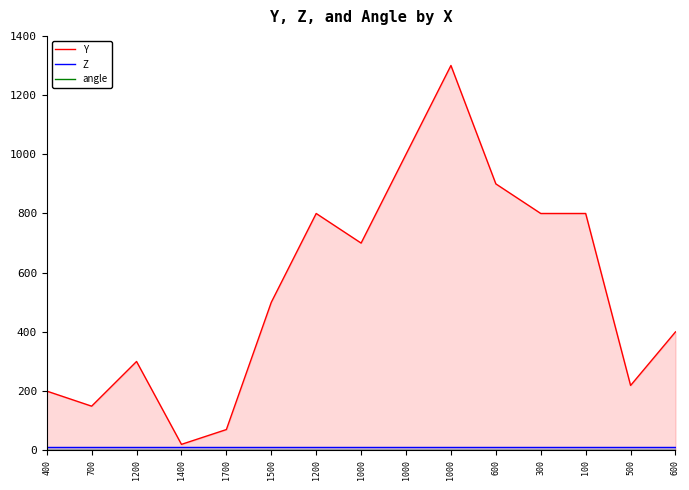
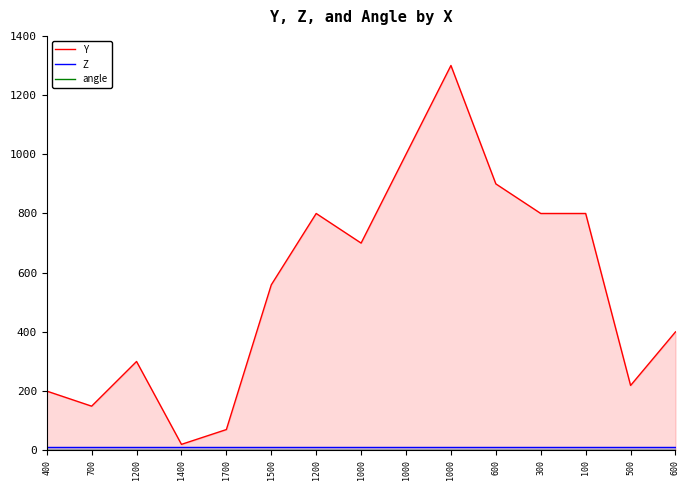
  {
    "Y": {
      "400": 200,
      "700": 150,
      "1400": 20,
      "1700": 70,
-     "1500": 500,
+     "1500": 560,
      "300": 800,
      "100": 800,
      "500": 220
    },
    "Z": {
      "400": 10,
      "700": 10,
      "1400": 10,
      "1700": 10,
      "1500": 10,
      "300": 10,
      "100": 10,
      "500": 10
    },
    "angle": {
      "400": 0,
      "700": 0,
      "1400": 0,
      "1700": 0,
      "1500": 0,
      "300": 0,
      "100": 0,
      "500": 0
    }
  }
